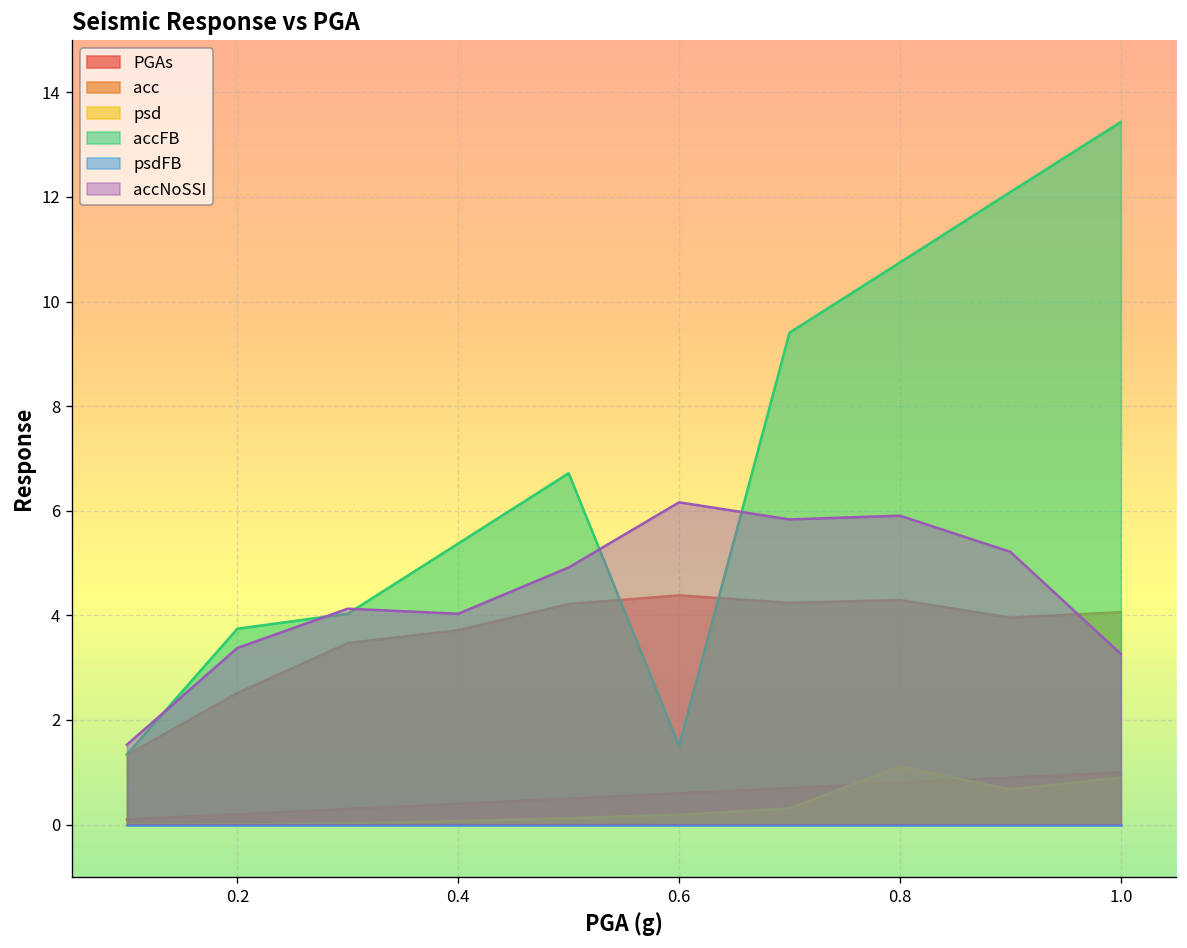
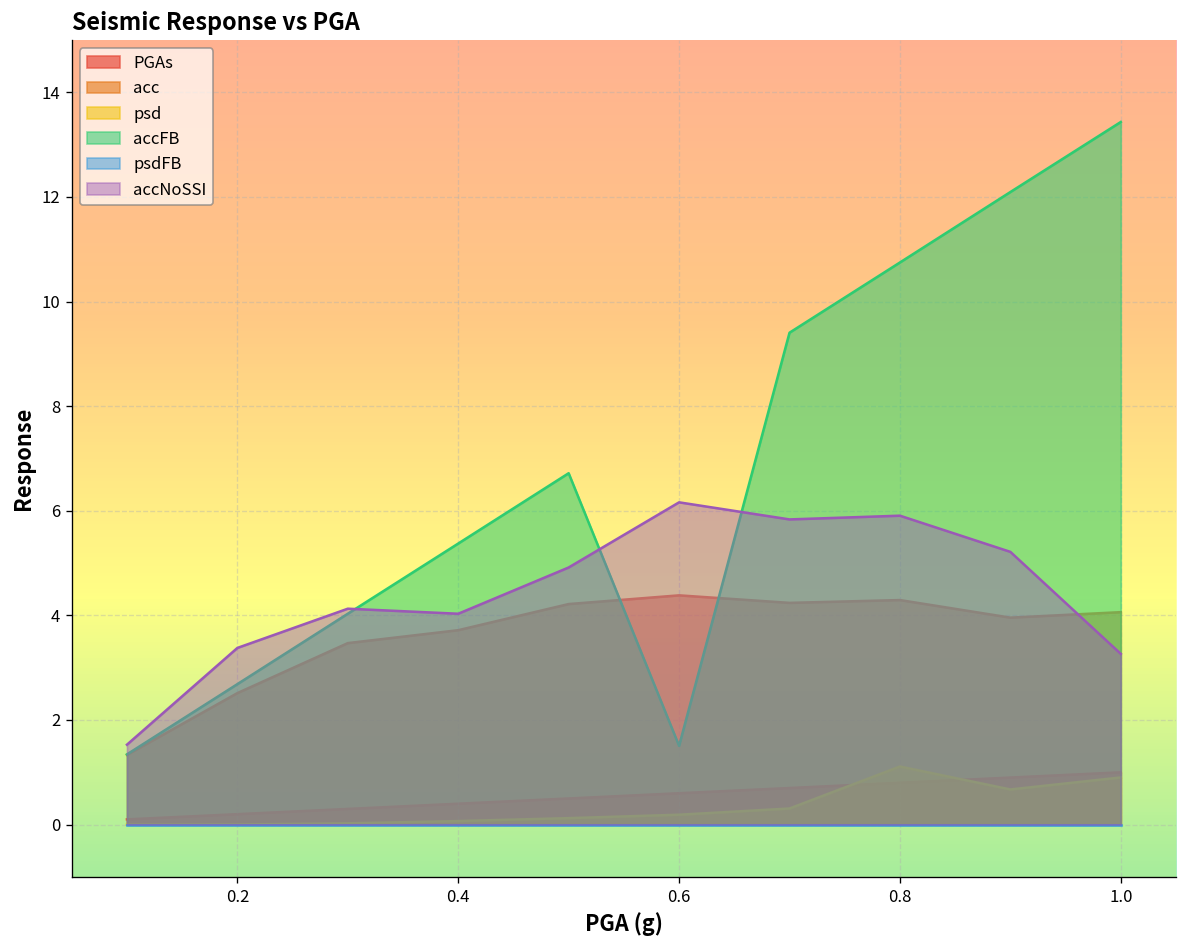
  {
    "psd": {
      "0.4": 0.1,
      "0.6": 0.2,
      "0.8": 1.1,
      "1.0": 0.9
    },
    "accFB": {
-     "0.2": 3.7,
+     "0.2": 2.7,
      "0.4": 5.4,
      "0.6": 1.5,
      "0.8": 10.7,
      "1.0": 13.4
    },
    "psdFB": {
      "0.4": 0.0,
      "0.6": 0.0,
      "0.8": 0.0,
      "1.0": 0.0
    },
    "accNoSSI": {
      "0.2": 3.4,
      "0.4": 4.0,
      "0.6": 6.2,
      "0.8": 5.9,
      "1.0": 3.3
    }
  }
